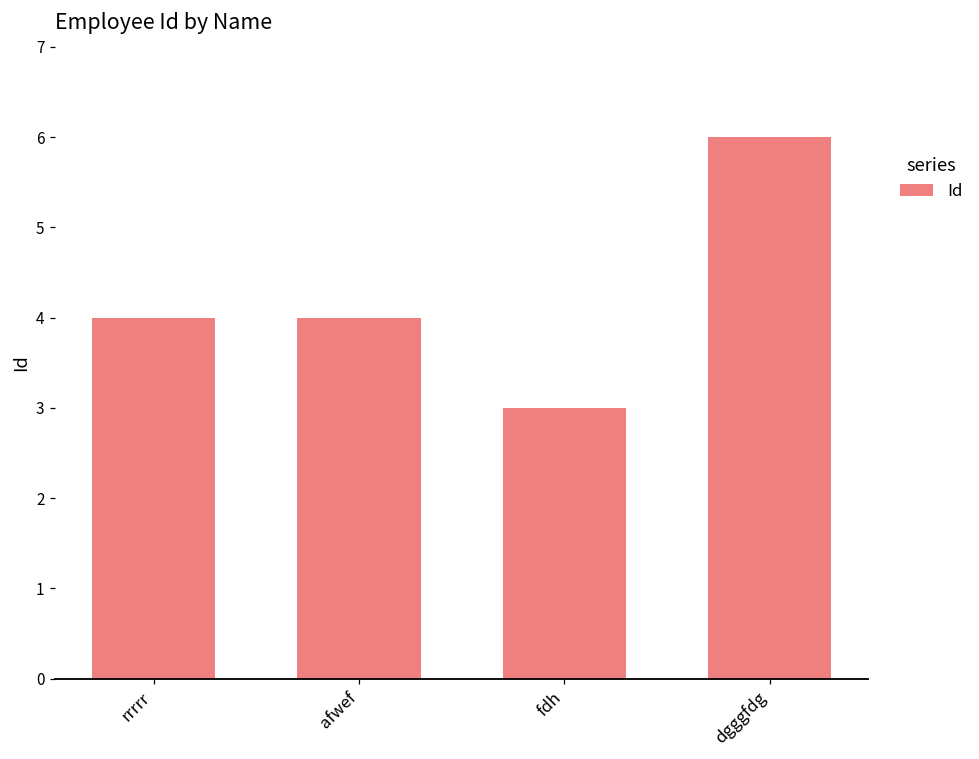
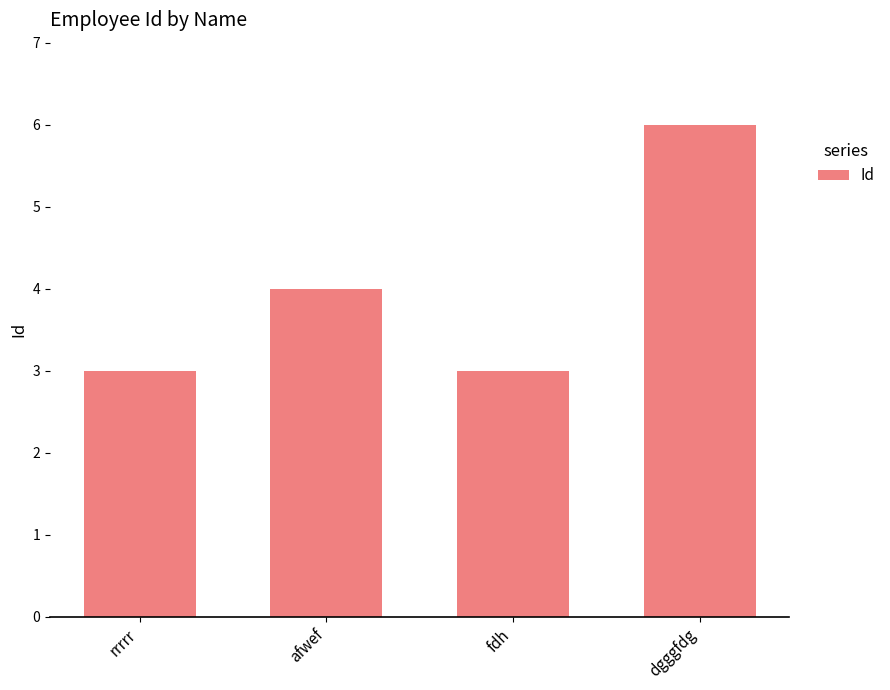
  {
-   "rrrrr": 4,
+   "rrrrr": 3,
    "afwef": 4,
    "fdh": 3,
    "dgggfdg": 6
  }
